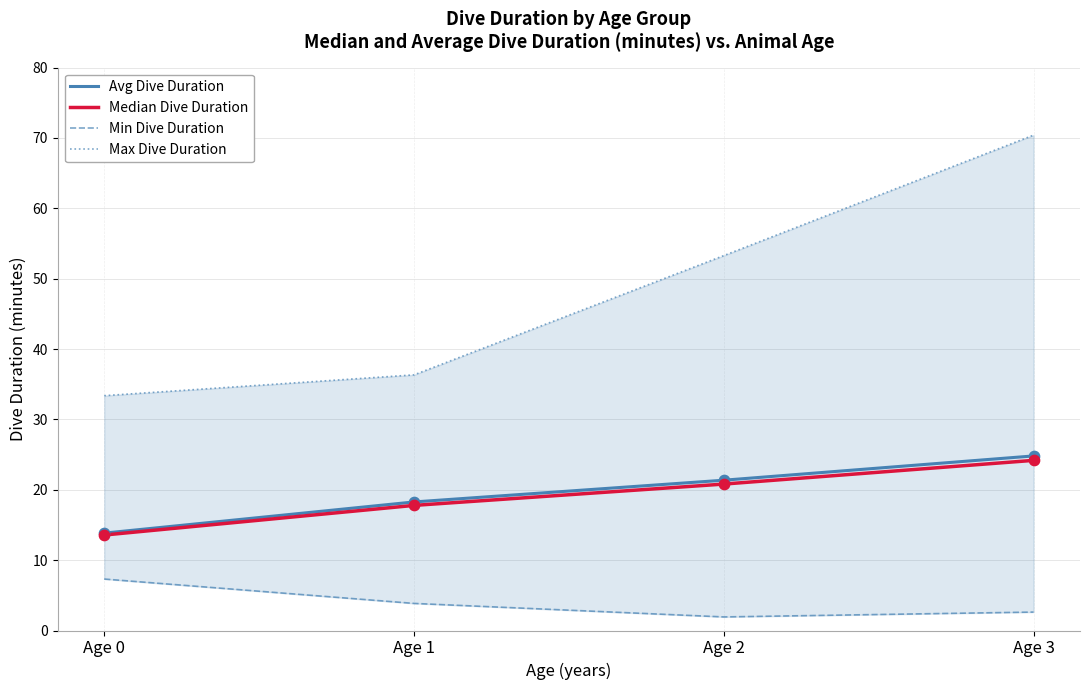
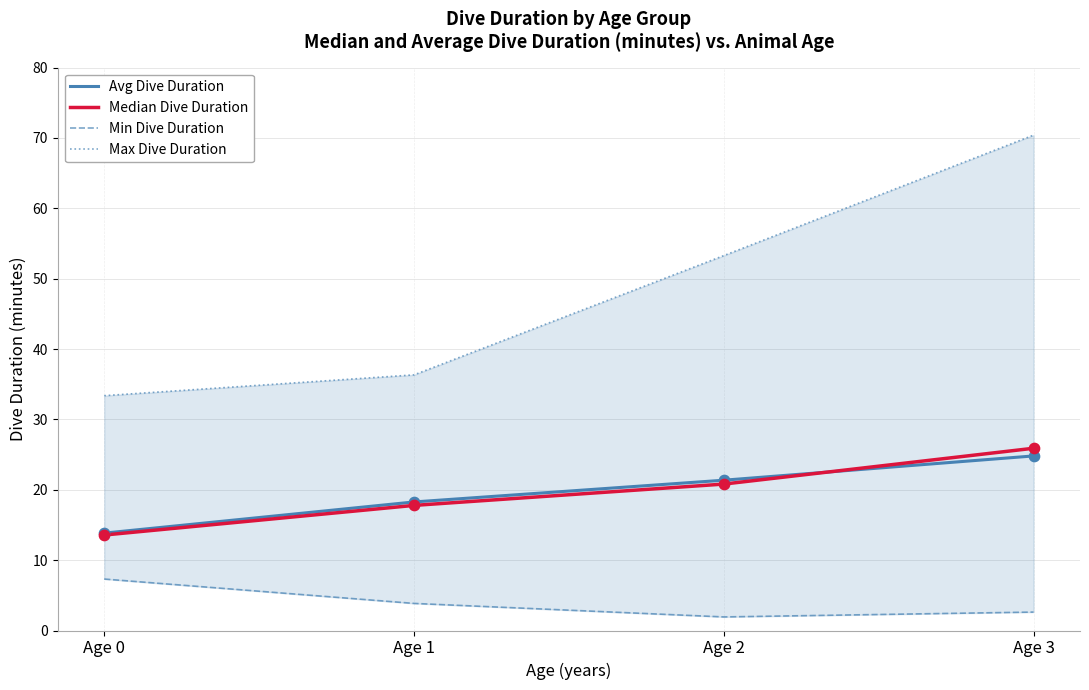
  {
    "Median Dive Duration": {
      "Age 1": 18,
      "Age 2": 21,
-     "Age 3": 24
+     "Age 3": 26
    }
  }
